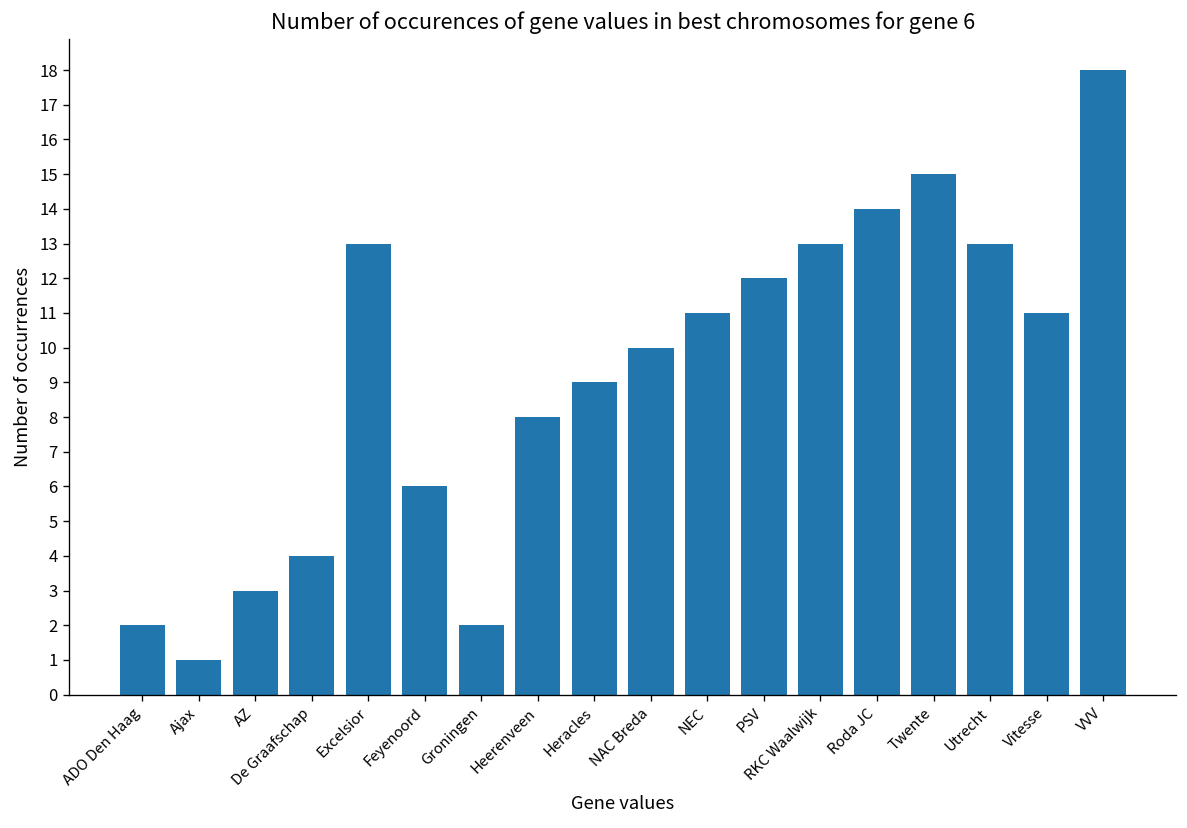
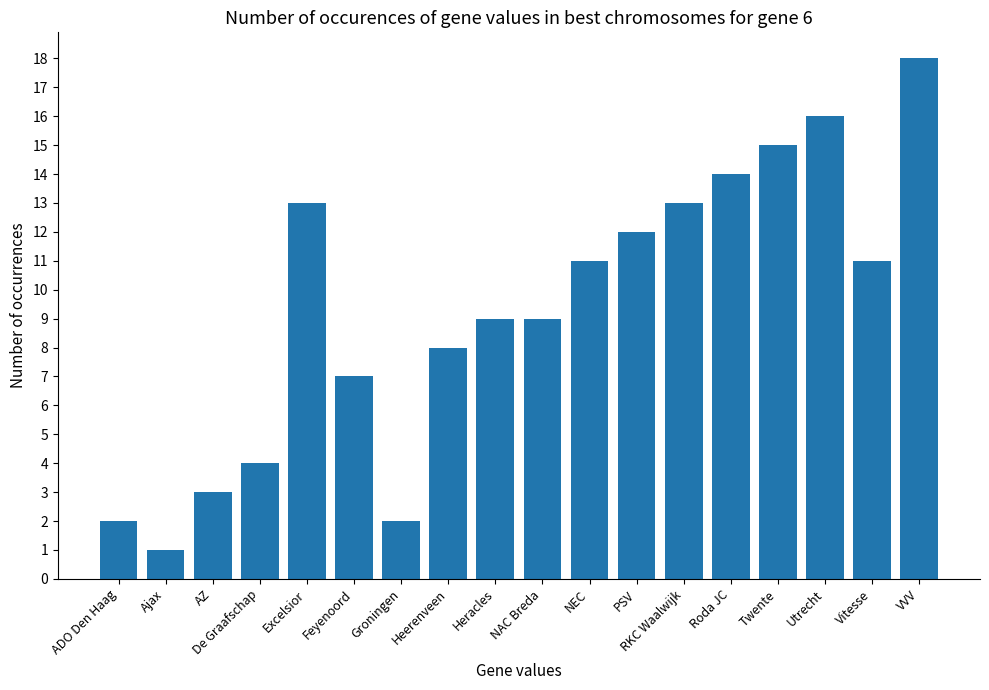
  {
    "ADO Den Haag": 2,
    "Ajax": 1,
    "AZ": 3,
    "De Graafschap": 4,
    "Excelsior": 13,
-   "Feyenoord": 6,
+   "Feyenoord": 7,
    "Groningen": 2,
    "Heerenveen": 8,
    "Heracles": 9,
-   "NAC Breda": 10,
+   "NAC Breda": 9,
    "NEC": 11,
    "PSV": 12,
    "RKC Waalwijk": 13,
    "Roda JC": 14,
    "Twente": 15,
-   "Utrecht": 13,
+   "Utrecht": 16,
    "Vitesse": 11,
    "VVV": 18
  }
